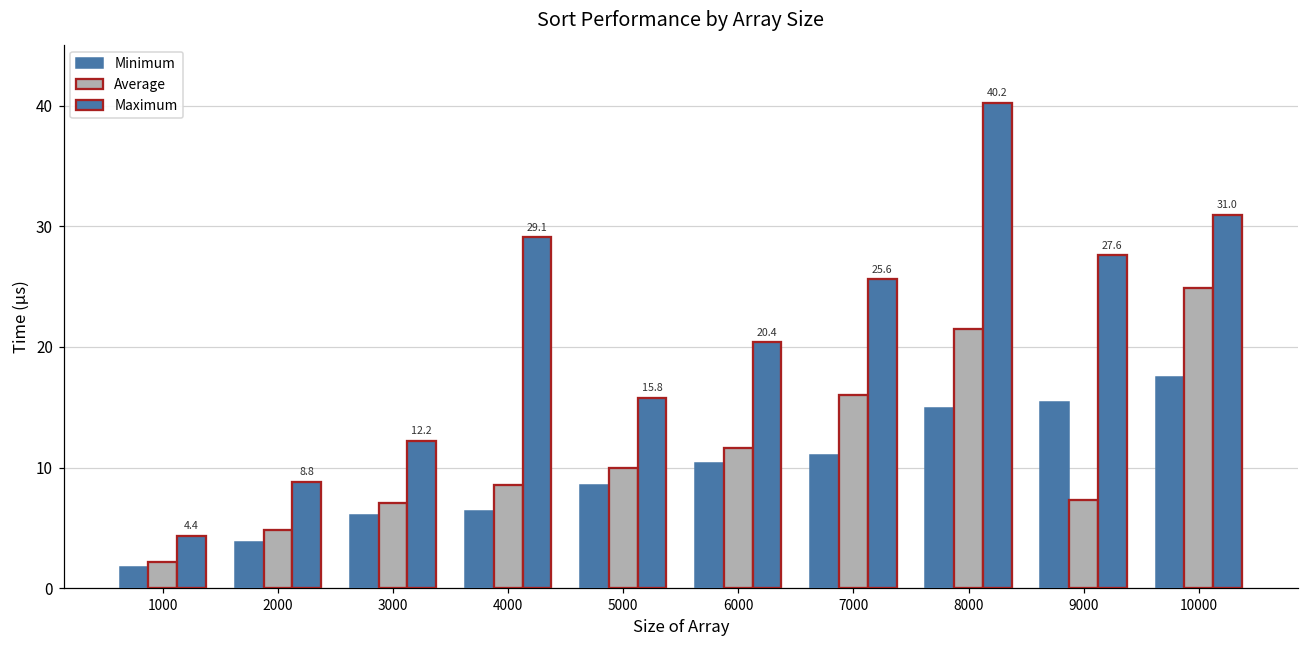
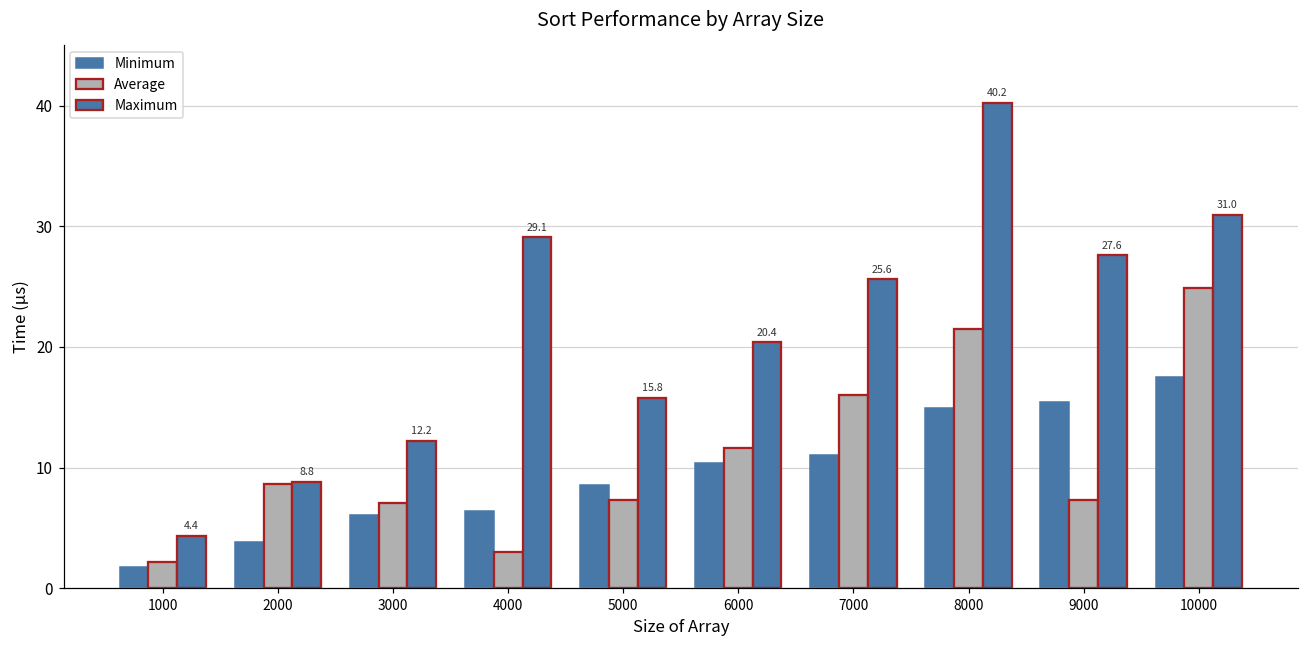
  {
    "Average": {
      "1000": 2.2,
-     "2000": 4.8,
+     "2000": 8.6,
      "3000": 7.0,
-     "4000": 8.6,
-     "5000": 9.9,
+     "4000": 3.0,
+     "5000": 7.3,
      "6000": 11.6,
      "7000": 16.0,
      "8000": 21.5,
      "9000": 7.4,
      "10000": 24.9
    }
  }
